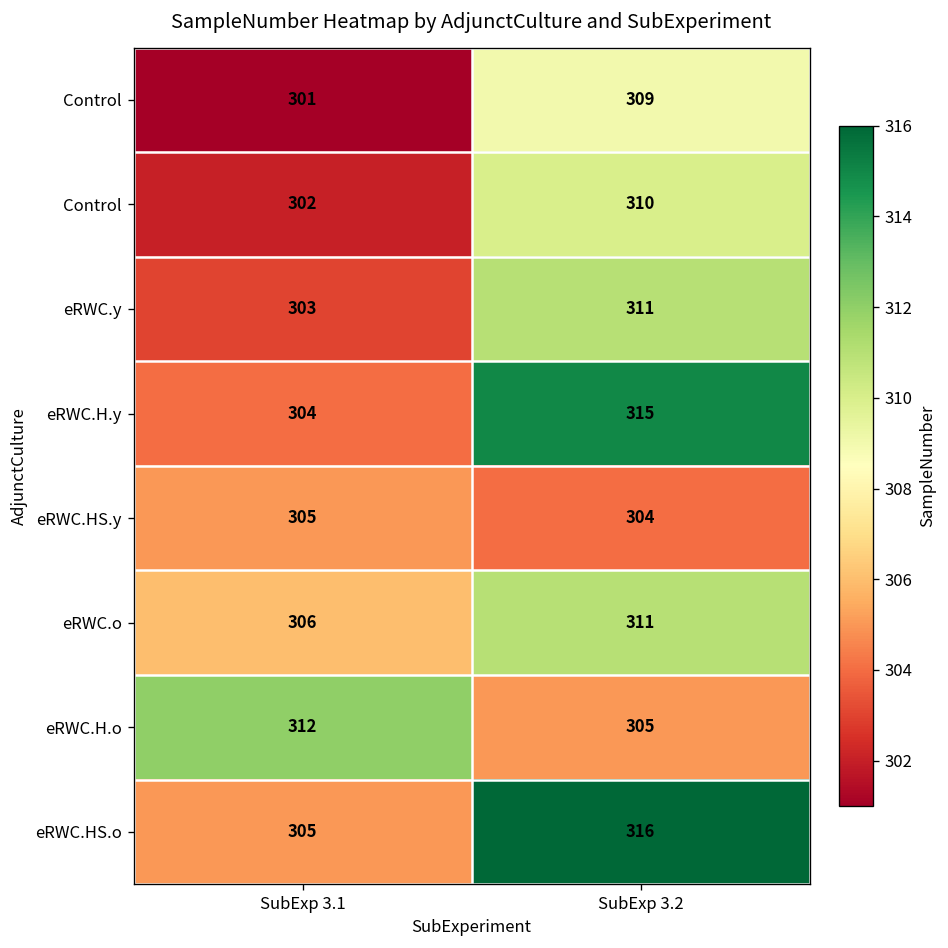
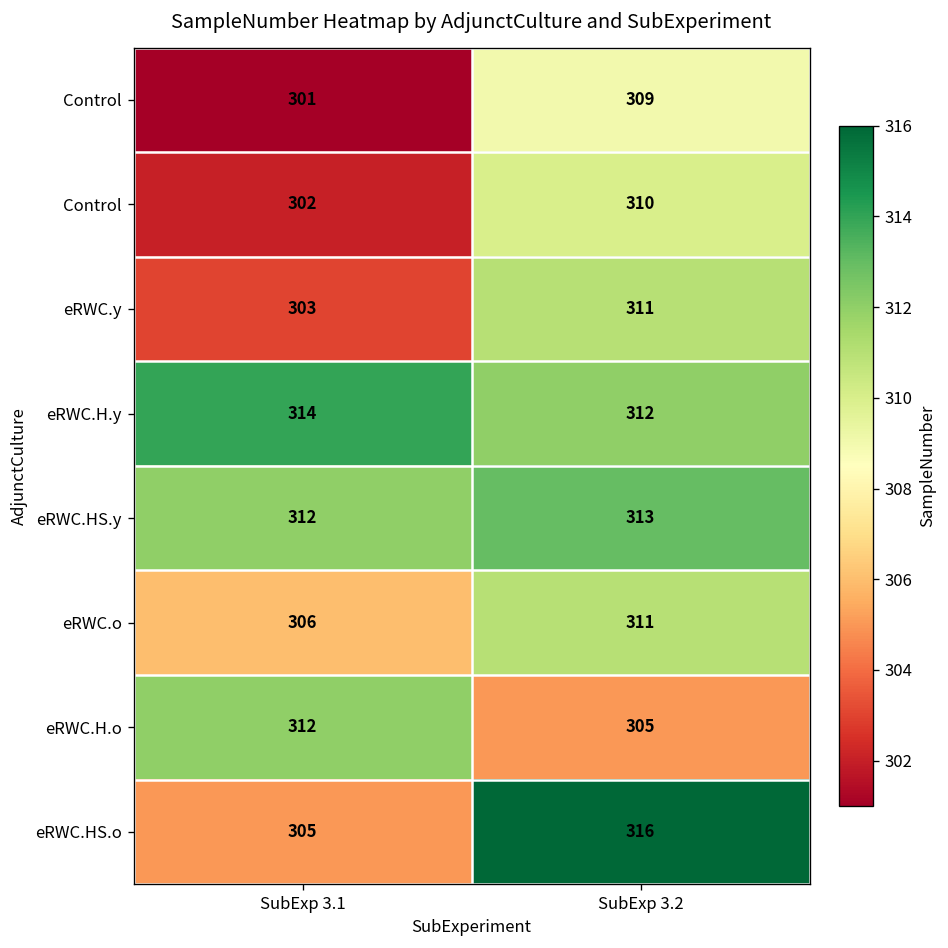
  {
    "eRWC.y": {
      "SubExp 3.1": 303,
      "SubExp 3.2": 311
    },
    "eRWC.H.y": {
-     "SubExp 3.1": 304,
-     "SubExp 3.2": 315
+     "SubExp 3.1": 314,
+     "SubExp 3.2": 312
    },
    "eRWC.HS.y": {
-     "SubExp 3.1": 305,
-     "SubExp 3.2": 304
+     "SubExp 3.1": 312,
+     "SubExp 3.2": 313
    },
    "eRWC.o": {
      "SubExp 3.1": 306,
      "SubExp 3.2": 311
    },
    "eRWC.H.o": {
      "SubExp 3.1": 312,
      "SubExp 3.2": 305
    },
    "eRWC.HS.o": {
      "SubExp 3.1": 305,
      "SubExp 3.2": 316
    }
  }
